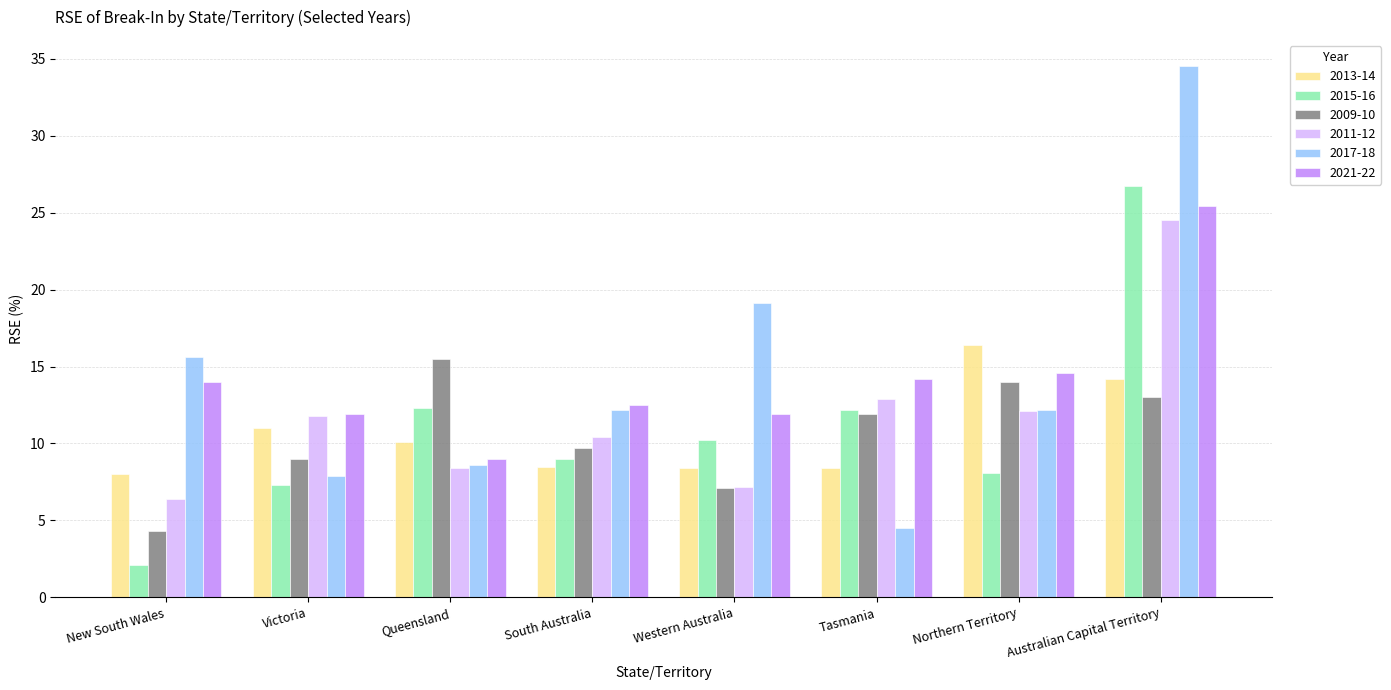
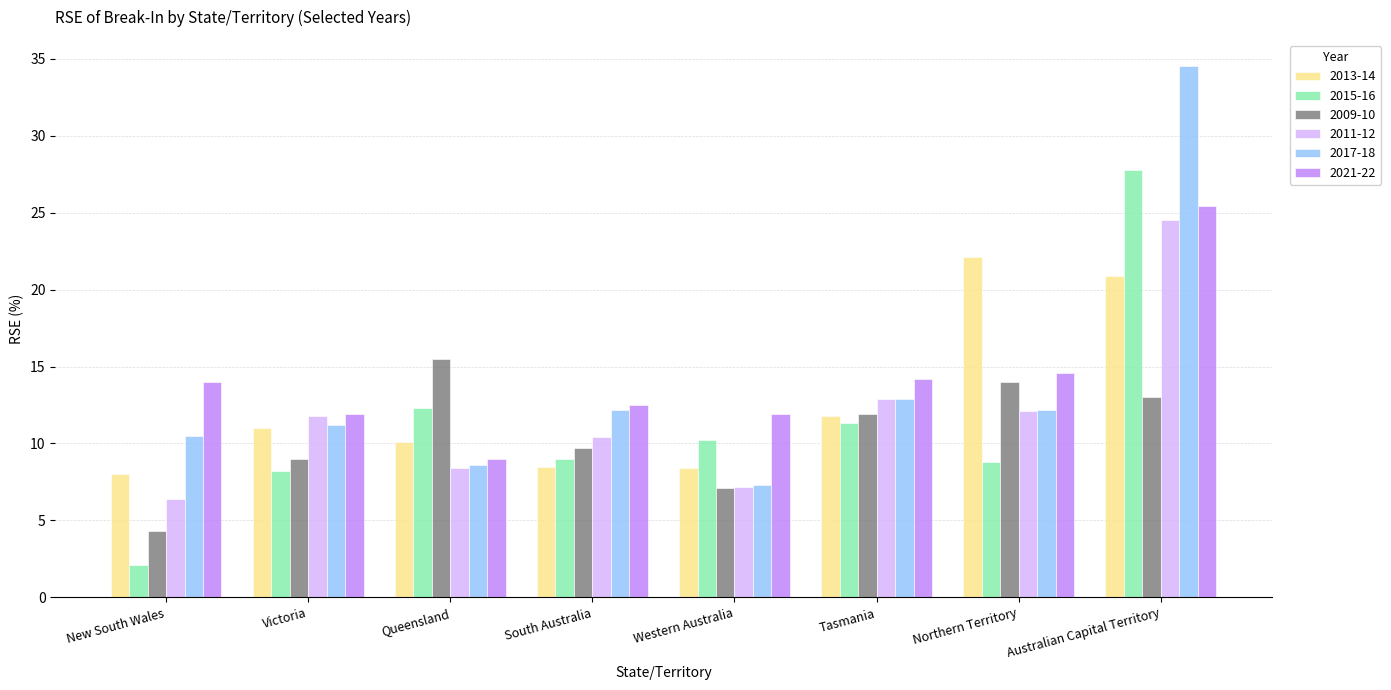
  {
    "2013-14": {
      "New South Wales": 8.0,
      "Victoria": 11.0,
      "Queensland": 10.1,
      "South Australia": 8.5,
      "Western Australia": 8.4,
-     "Tasmania": 8.4,
-     "Northern Territory": 16.4,
-     "Australian Capital Territory": 14.2
+     "Tasmania": 11.8,
+     "Northern Territory": 22.1,
+     "Australian Capital Territory": 20.9
    },
    "2015-16": {
      "New South Wales": 2.1,
-     "Victoria": 7.3,
+     "Victoria": 8.2,
      "Queensland": 12.3,
      "South Australia": 9.0,
      "Western Australia": 10.2,
-     "Tasmania": 12.2,
-     "Northern Territory": 8.1,
-     "Australian Capital Territory": 26.7
+     "Tasmania": 11.3,
+     "Northern Territory": 8.8,
+     "Australian Capital Territory": 27.8
    },
    "2009-10": {
      "New South Wales": 4.3,
      "Victoria": 9.0,
      "Queensland": 15.5,
      "South Australia": 9.7,
      "Western Australia": 7.1,
      "Tasmania": 11.9,
      "Northern Territory": 14.0,
      "Australian Capital Territory": 13.0
    },
    "2017-18": {
-     "New South Wales": 15.6,
-     "Victoria": 7.9,
+     "New South Wales": 10.5,
+     "Victoria": 11.2,
      "Queensland": 8.6,
      "South Australia": 12.2,
-     "Western Australia": 19.1,
-     "Tasmania": 4.5,
+     "Western Australia": 7.3,
+     "Tasmania": 12.9,
      "Northern Territory": 12.2,
      "Australian Capital Territory": 34.5
    }
  }
